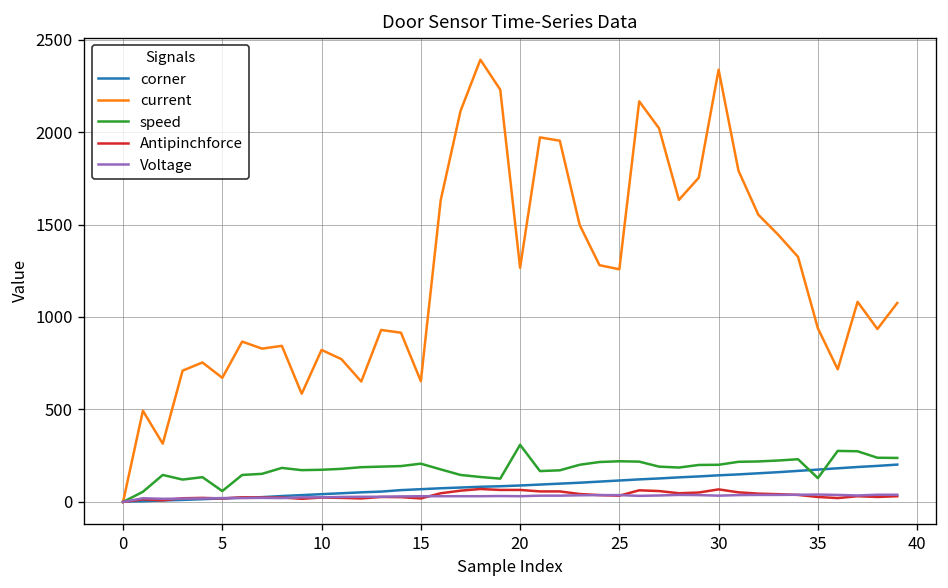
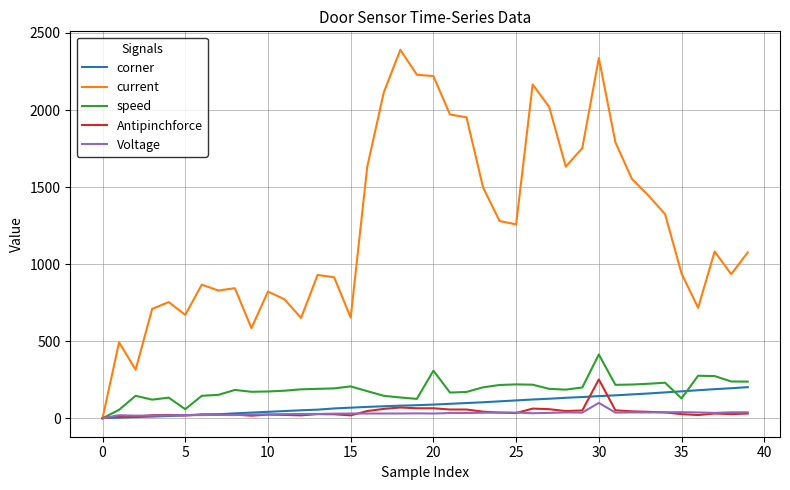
  {
    "corner": {
      "10": 40,
      "15": 70,
      "20": 90,
      "25": 120,
      "30": 140,
      "35": 180
    },
    "current": {
      "5": 670,
      "10": 820,
      "15": 650,
-     "20": 1270,
+     "20": 2220,
      "25": 1260,
      "30": 2340,
      "35": 940
    },
    "speed": {
      "5": 60,
      "10": 170,
      "15": 210,
      "20": 310,
      "25": 220,
-     "30": 200,
+     "30": 410,
      "35": 130
    },
    "Antipinchforce": {
      "20": 70,
-     "30": 70
+     "30": 250
    },
    "Voltage": {
      "20": 30,
-     "30": 30
+     "30": 100
    }
  }
